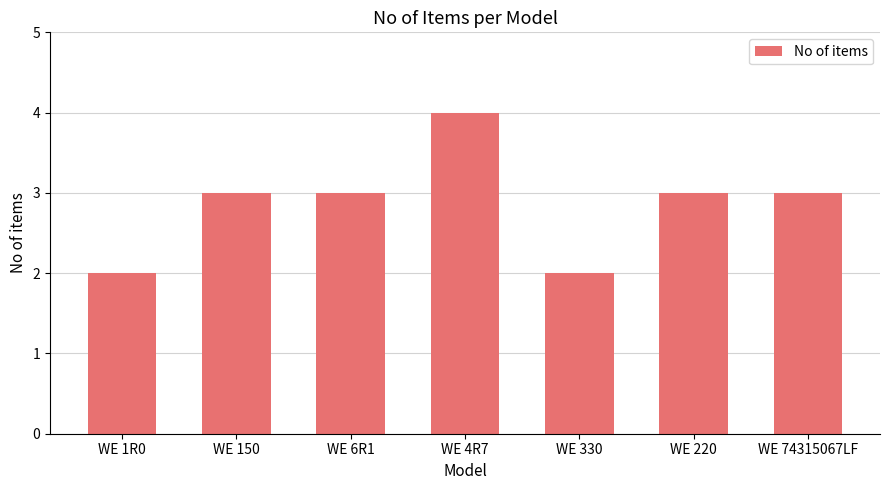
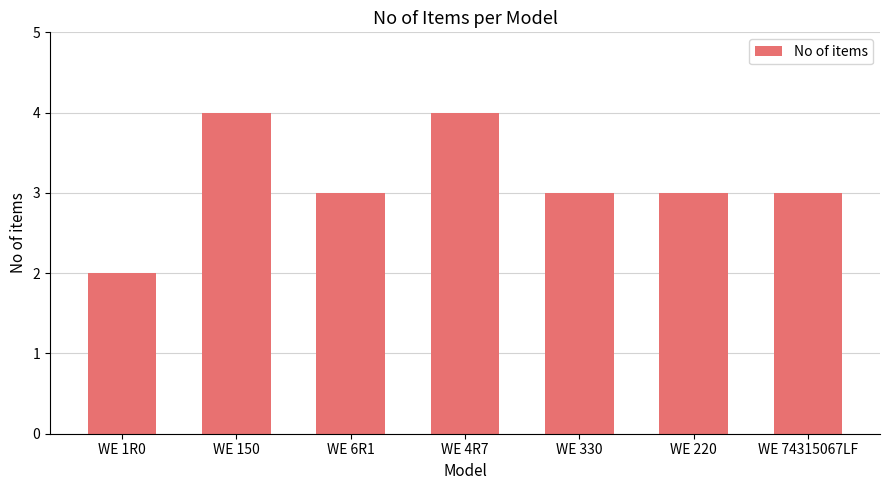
  {
    "WE 1R0": 2,
-   "WE 150": 3,
+   "WE 150": 4,
    "WE 6R1": 3,
    "WE 4R7": 4,
-   "WE 330": 2,
+   "WE 330": 3,
    "WE 220": 3,
    "WE 74315067LF": 3
  }
